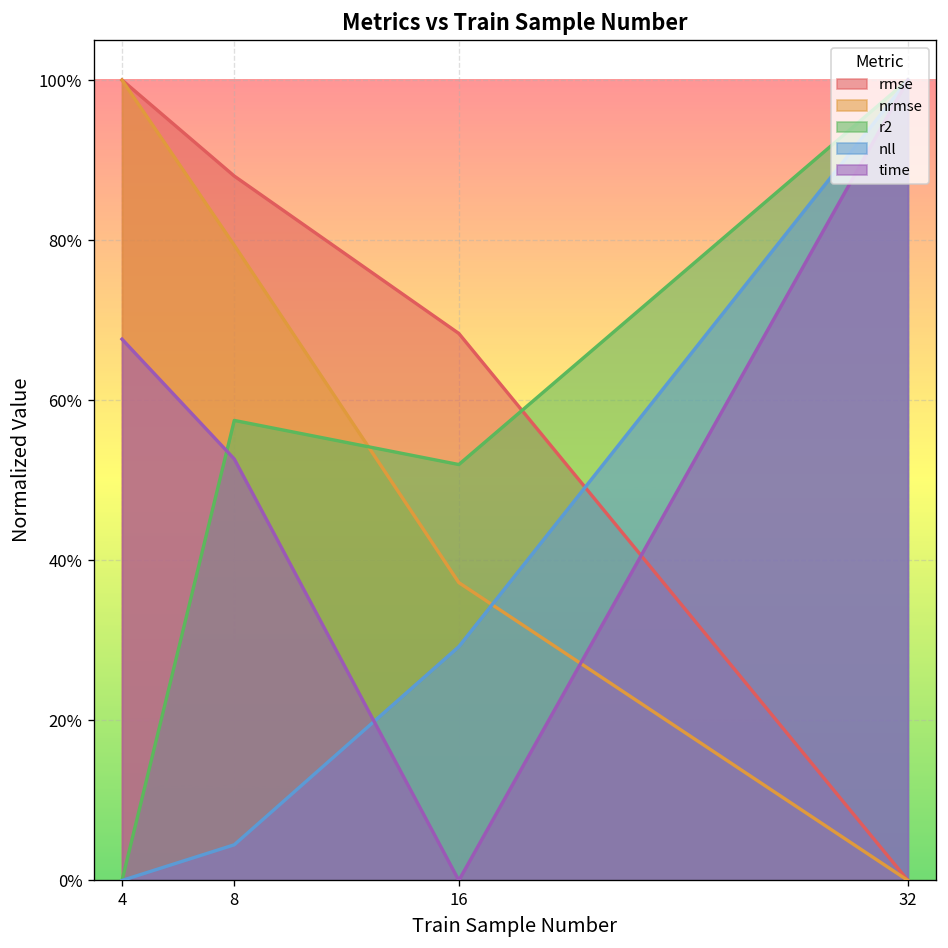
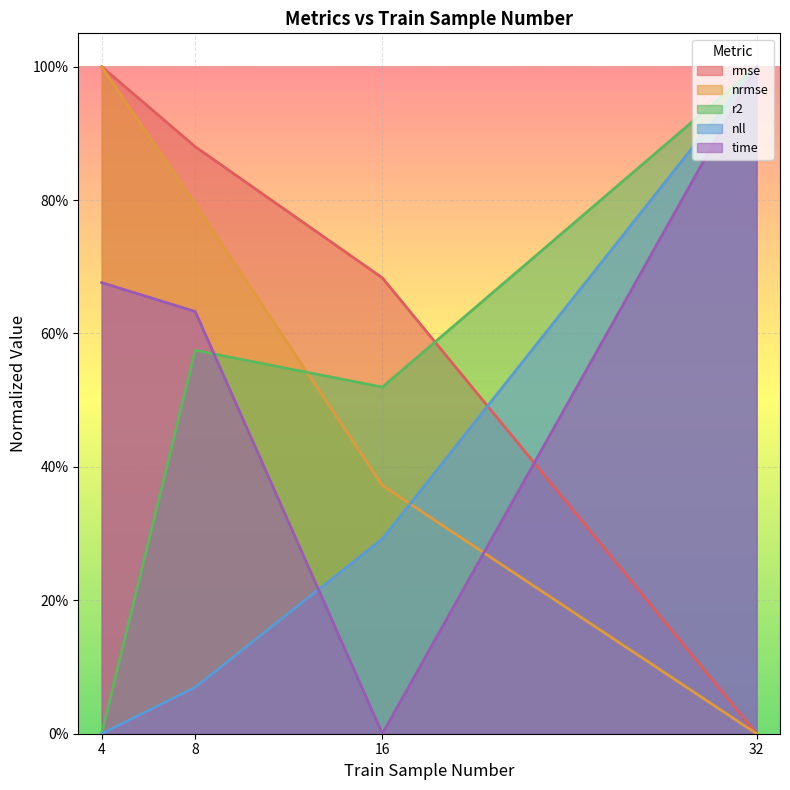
  {
    "r2": {
      "8": "57%",
      "16": "52%"
    },
    "nll": {
-     "8": "4%",
+     "8": "7%",
      "16": "29%"
    },
    "time": {
      "4": "68%",
-     "8": "53%",
+     "8": "63%",
      "16": "0%"
    }
  }
